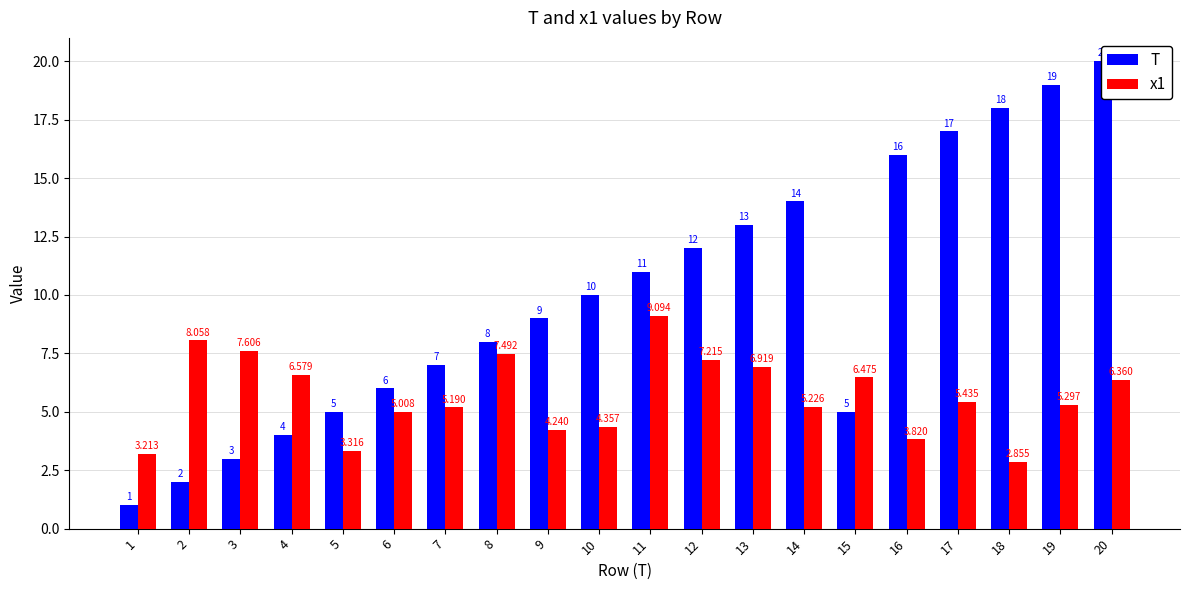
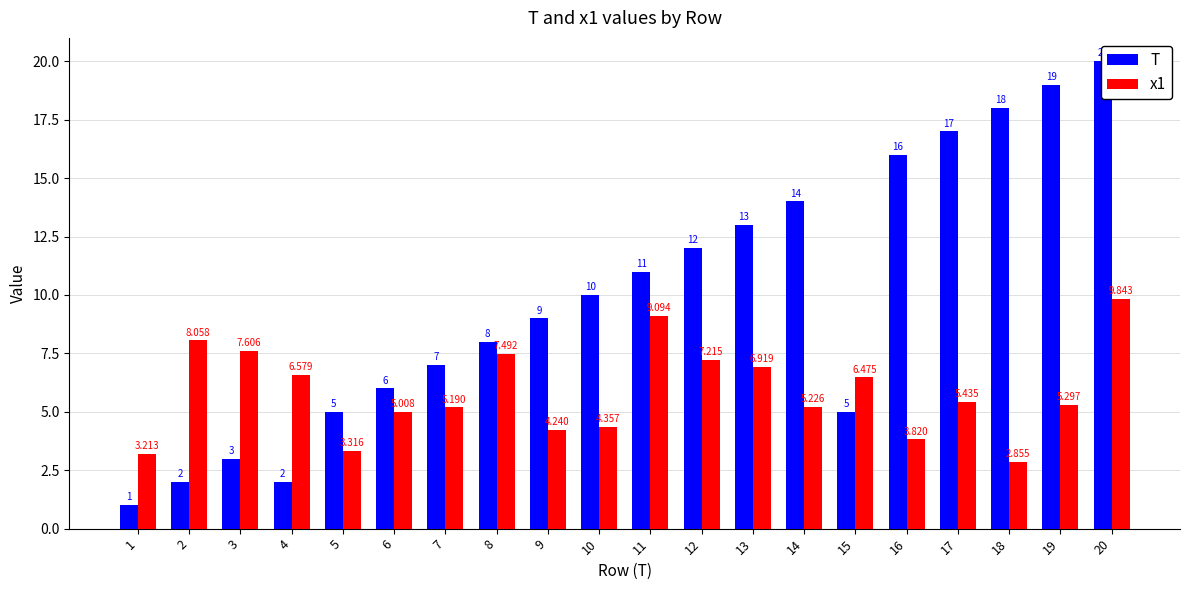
  {
    "T": {
      "1": 1,
      "2": 2,
      "3": 3,
-     "4": 4,
+     "4": 2,
      "5": 5,
      "6": 6,
      "7": 7,
      "8": 8,
      "9": 9,
      "10": 10,
      "11": 11,
      "12": 12,
      "13": 13,
      "14": 14,
      "15": 5,
      "16": 16,
      "17": 17,
      "18": 18,
      "19": 19
    },
    "x1": {
      "1": 3.213,
      "2": 8.058,
      "3": 7.606,
      "4": 6.579,
      "5": 3.316,
      "6": 5.008,
      "7": 5.190,
      "8": 7.492,
      "9": 4.240,
      "10": 4.357,
      "11": 9.094,
      "12": 7.215,
      "13": 6.919,
      "14": 5.226,
      "15": 6.475,
      "16": 3.820,
      "17": 5.435,
      "18": 2.855,
      "19": 5.297,
-     "20": 6.360
+     "20": 9.843
    }
  }
